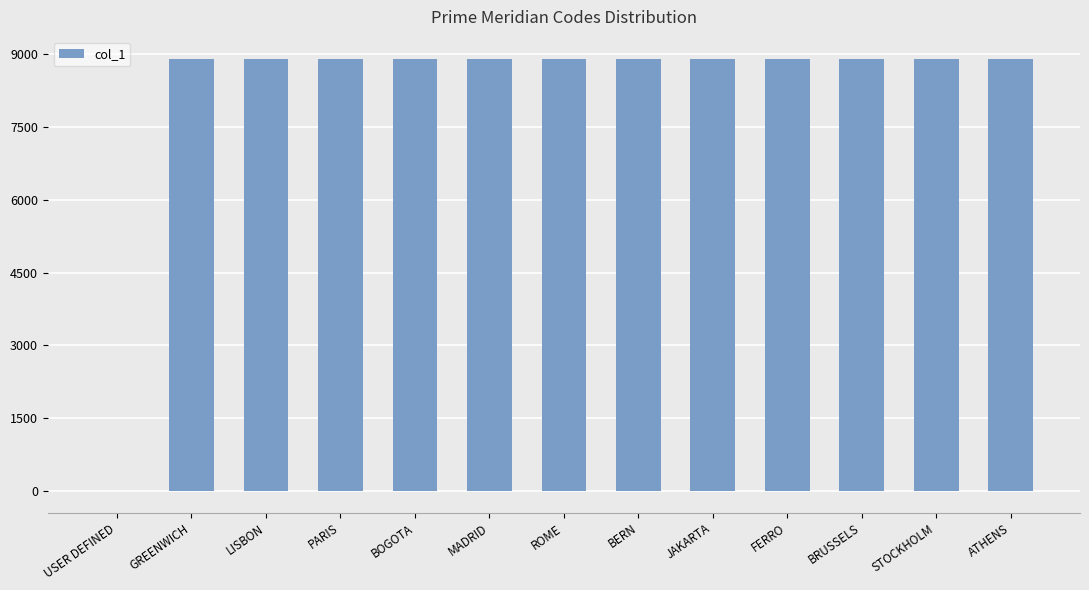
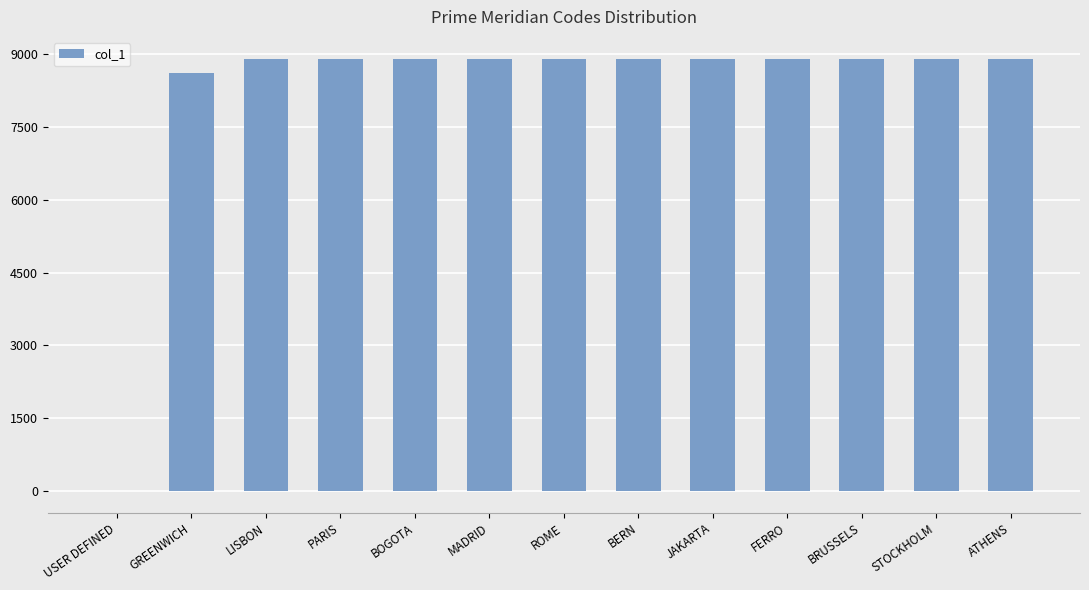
  {
-   "GREENWICH": 8900,
+   "GREENWICH": 8600,
    "LISBON": 8900,
    "PARIS": 8900,
    "BOGOTA": 8900,
    "MADRID": 8900,
    "ROME": 8900,
    "BERN": 8900,
    "JAKARTA": 8900,
    "FERRO": 8900,
    "BRUSSELS": 8900,
    "STOCKHOLM": 8900,
    "ATHENS": 8900
  }
